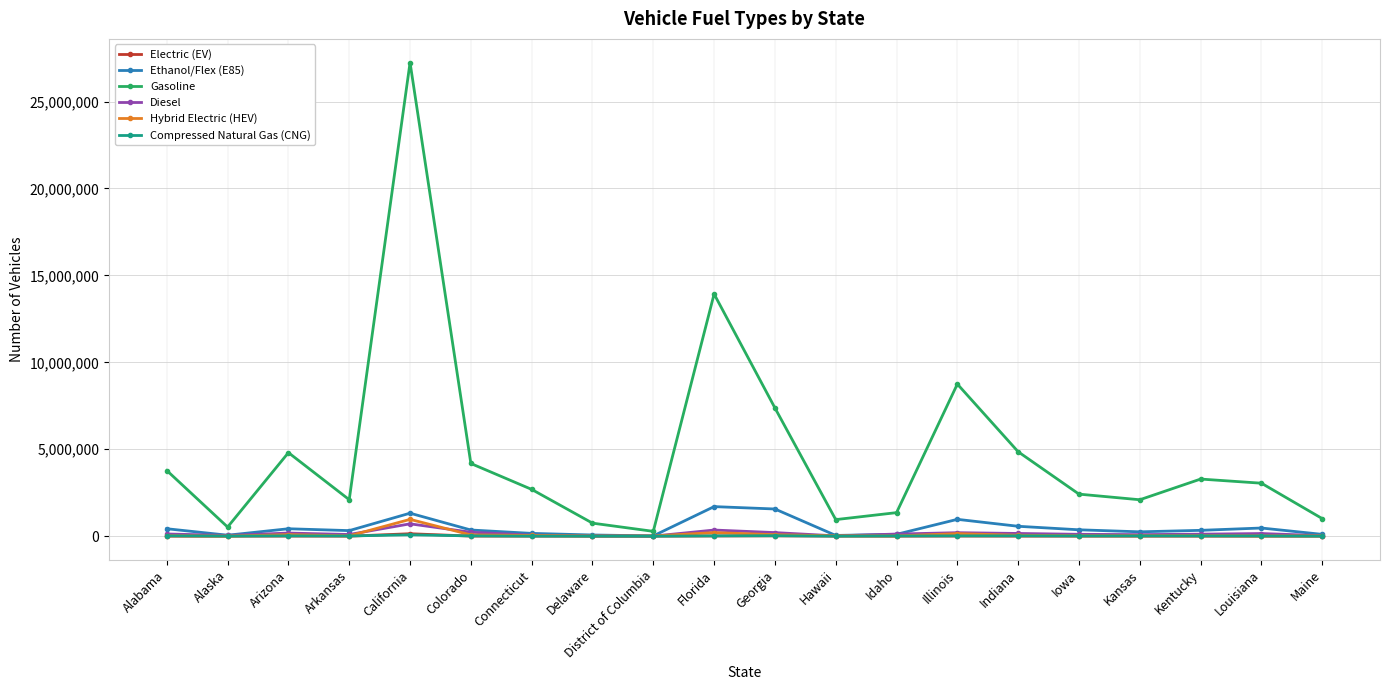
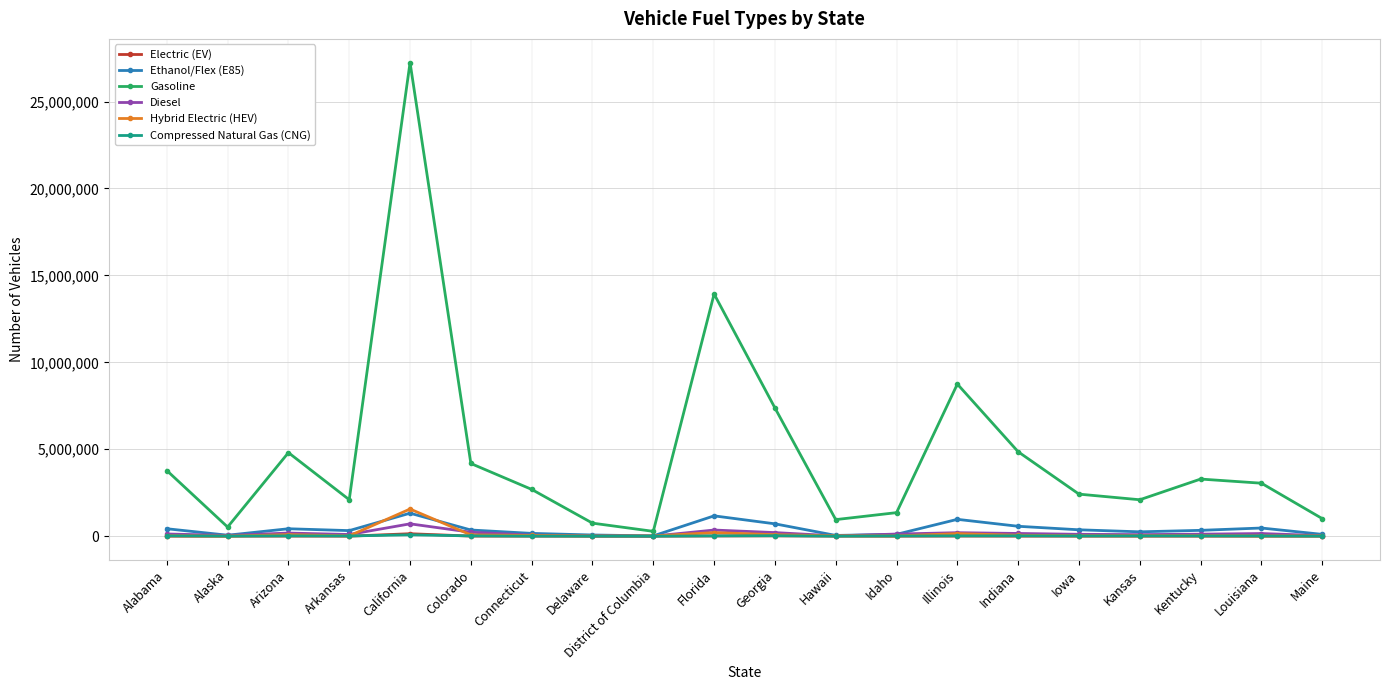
  {
    "Ethanol/Flex (E85)": {
      "Alabama": "400,000",
      "Arizona": "400,000",
      "Arkansas": "300,000",
      "California": "1,300,000",
-     "Florida": "1,700,000",
-     "Georgia": "1,600,000",
+     "Florida": "1,200,000",
+     "Georgia": "700,000",
      "Illinois": "1,000,000",
      "Indiana": "600,000",
      "Iowa": "400,000",
      "Kansas": "300,000",
      "Kentucky": "300,000",
      "Louisiana": "500,000"
    },
    "Diesel": {
      "California": "700,000",
      "Florida": "400,000"
    },
    "Hybrid Electric (HEV)": {
-     "California": "1,000,000",
+     "California": "1,600,000",
      "Florida": "200,000"
    }
  }
